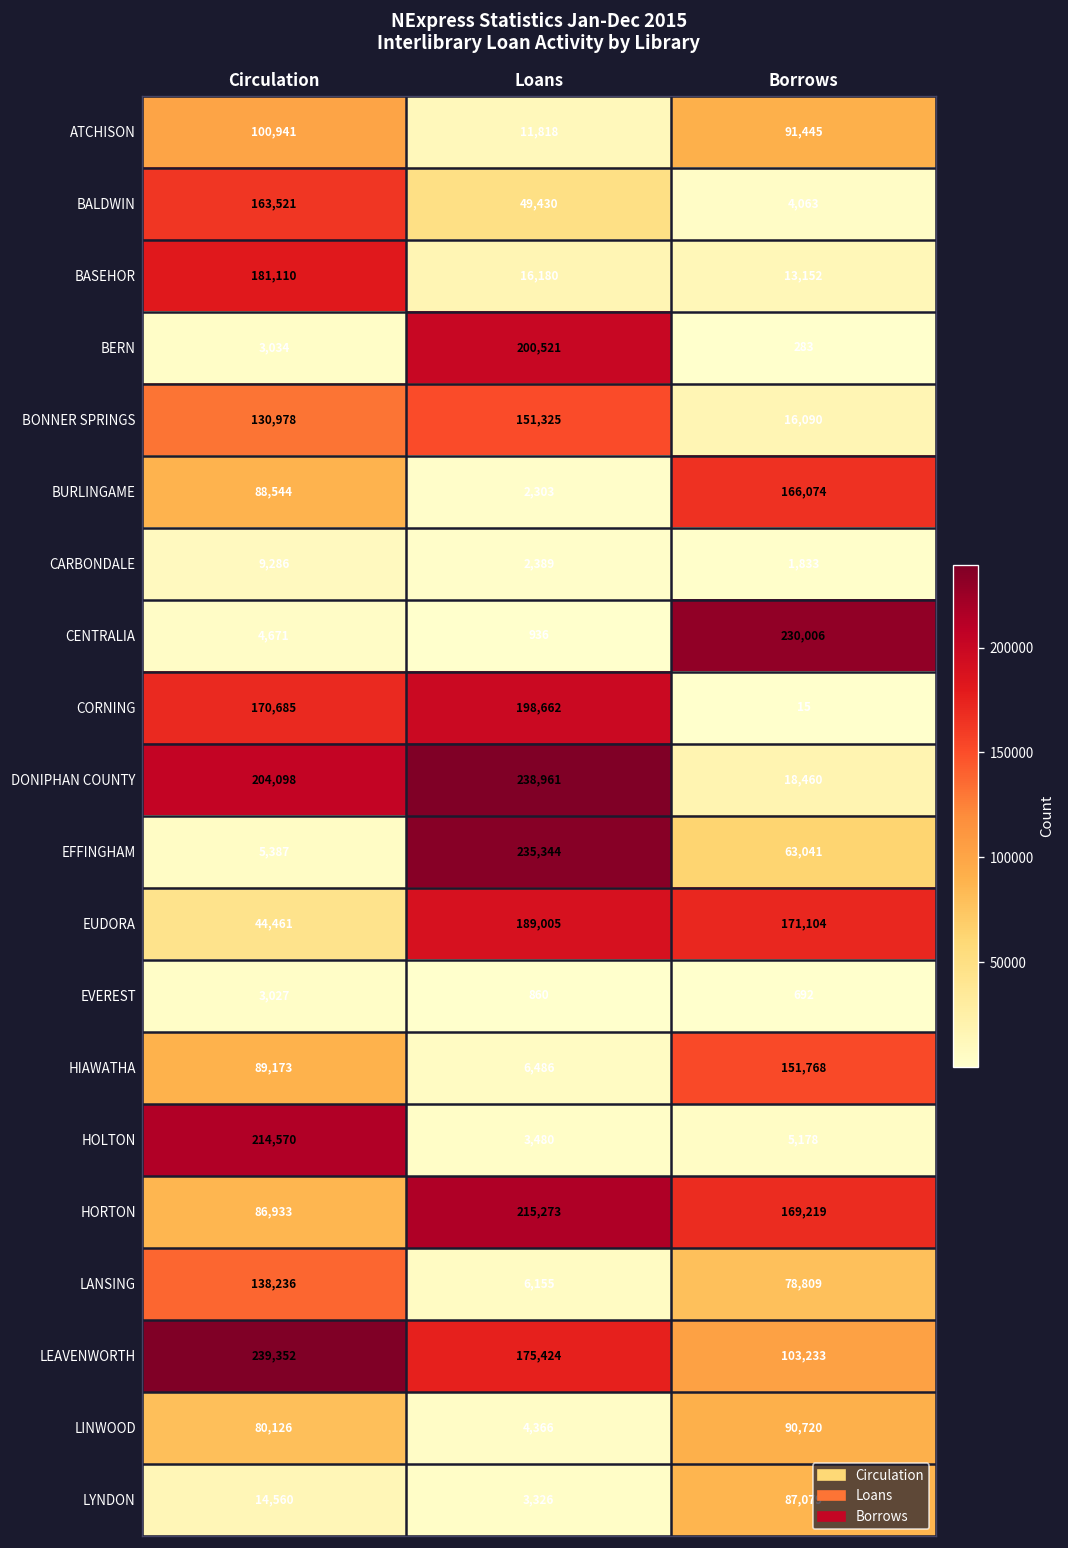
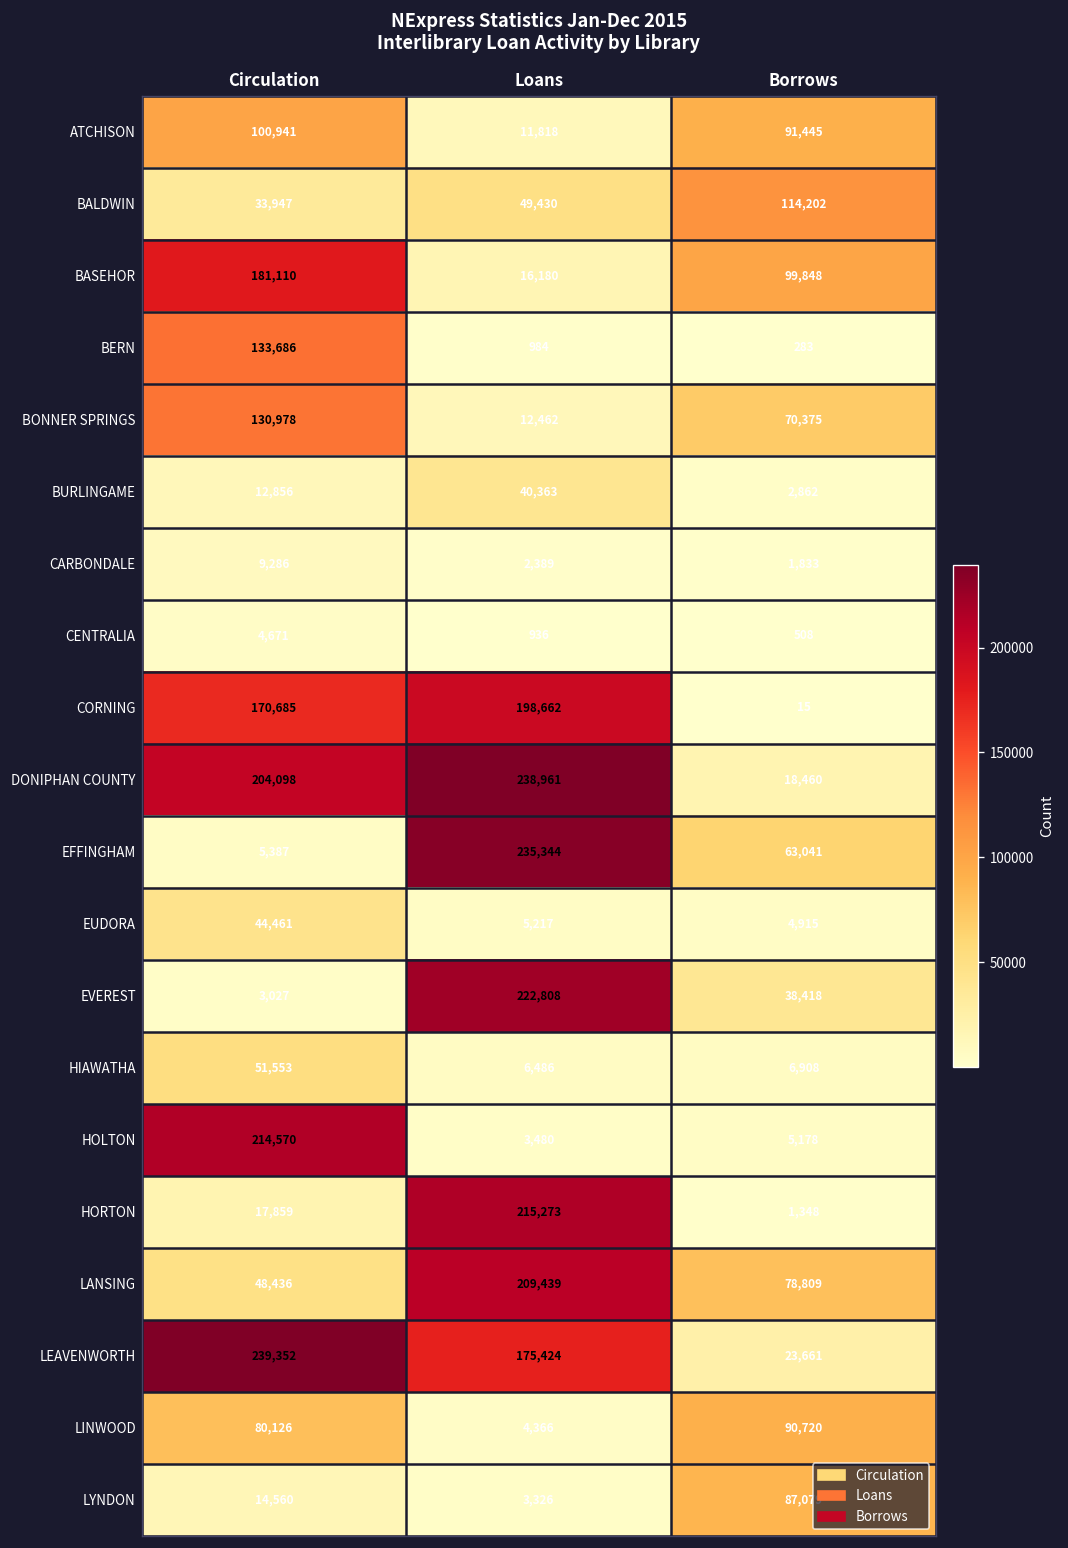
  {
    "ATCHISON": {
      "Circulation": "100,941",
      "Loans": "11,818",
      "Borrows": "91,445"
    },
    "BALDWIN": {
-     "Circulation": "163,521",
+     "Circulation": "33,947",
      "Loans": "49,430",
-     "Borrows": "4,063"
+     "Borrows": "114,202"
    },
    "BASEHOR": {
      "Circulation": "181,110",
      "Loans": "16,180",
-     "Borrows": "13,152"
+     "Borrows": "99,848"
    },
    "BERN": {
-     "Circulation": "3,034",
-     "Loans": "200,521",
+     "Circulation": "133,686",
+     "Loans": "984",
      "Borrows": "283"
    },
    "BONNER SPRINGS": {
      "Circulation": "130,978",
-     "Loans": "151,325",
-     "Borrows": "16,090"
+     "Loans": "12,462",
+     "Borrows": "70,375"
    },
    "BURLINGAME": {
-     "Circulation": "88,544",
-     "Loans": "2,303",
-     "Borrows": "166,074"
+     "Circulation": "12,856",
+     "Loans": "40,363",
+     "Borrows": "2,862"
    },
    "CARBONDALE": {
      "Circulation": "9,286",
      "Loans": "2,389",
      "Borrows": "1,833"
    },
    "CENTRALIA": {
      "Circulation": "4,671",
      "Loans": "936",
-     "Borrows": "230,006"
+     "Borrows": "508"
    },
    "CORNING": {
      "Circulation": "170,685",
      "Loans": "198,662",
      "Borrows": "15"
    },
    "DONIPHAN COUNTY": {
      "Circulation": "204,098",
      "Loans": "238,961",
      "Borrows": "18,460"
    },
    "EFFINGHAM": {
      "Circulation": "5,387",
      "Loans": "235,344",
      "Borrows": "63,041"
    },
    "EUDORA": {
      "Circulation": "44,461",
-     "Loans": "189,005",
-     "Borrows": "171,104"
+     "Loans": "5,217",
+     "Borrows": "4,915"
    },
    "EVEREST": {
      "Circulation": "3,027",
-     "Loans": "860",
-     "Borrows": "692"
+     "Loans": "222,808",
+     "Borrows": "38,418"
    },
    "HIAWATHA": {
-     "Circulation": "89,173",
+     "Circulation": "51,553",
      "Loans": "6,486",
-     "Borrows": "151,768"
+     "Borrows": "6,908"
    },
    "HOLTON": {
      "Circulation": "214,570",
      "Loans": "3,480",
      "Borrows": "5,178"
    },
    "HORTON": {
-     "Circulation": "86,933",
+     "Circulation": "17,859",
      "Loans": "215,273",
-     "Borrows": "169,219"
+     "Borrows": "1,348"
    },
    "LANSING": {
-     "Circulation": "138,236",
-     "Loans": "6,155",
+     "Circulation": "48,436",
+     "Loans": "209,439",
      "Borrows": "78,809"
    },
    "LEAVENWORTH": {
      "Circulation": "239,352",
      "Loans": "175,424",
-     "Borrows": "103,233"
+     "Borrows": "23,661"
    },
    "LINWOOD": {
      "Circulation": "80,126",
      "Loans": "4,366",
      "Borrows": "90,720"
    },
    "LYNDON": {
      "Circulation": "14,560",
      "Loans": "3,326"
    }
  }
